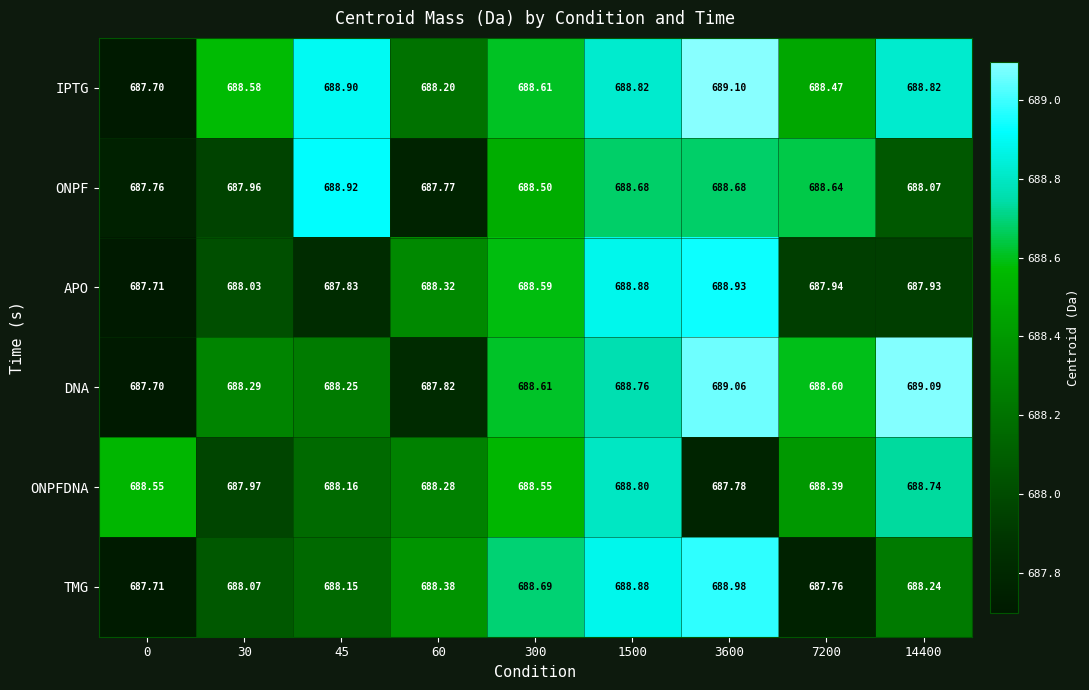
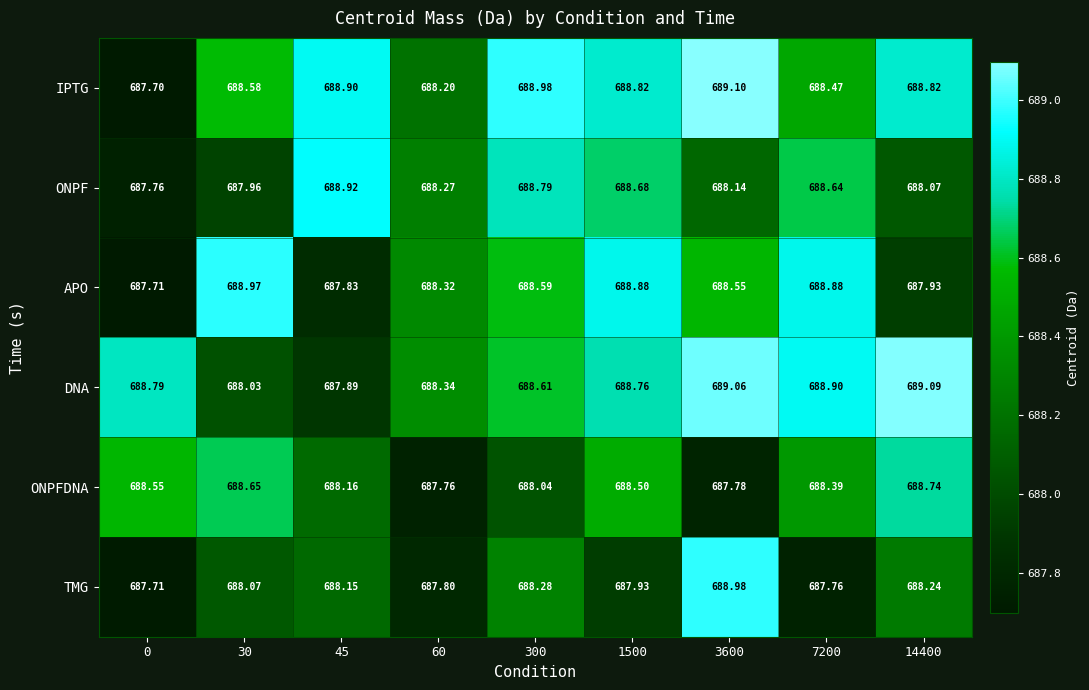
  {
    "IPTG": {
      "0": 687.70,
      "30": 688.58,
      "45": 688.90,
      "60": 688.20,
-     "300": 688.61,
+     "300": 688.98,
      "1500": 688.82,
      "3600": 689.10,
      "7200": 688.47,
      "14400": 688.82
    },
    "ONPF": {
      "0": 687.76,
      "30": 687.96,
      "45": 688.92,
-     "60": 687.77,
-     "300": 688.50,
+     "60": 688.27,
+     "300": 688.79,
      "1500": 688.68,
-     "3600": 688.68,
+     "3600": 688.14,
      "7200": 688.64,
      "14400": 688.07
    },
    "APO": {
      "0": 687.71,
-     "30": 688.03,
+     "30": 688.97,
      "45": 687.83,
      "60": 688.32,
      "300": 688.59,
      "1500": 688.88,
-     "3600": 688.93,
-     "7200": 687.94,
+     "3600": 688.55,
+     "7200": 688.88,
      "14400": 687.93
    },
    "DNA": {
-     "0": 687.70,
-     "30": 688.29,
-     "45": 688.25,
-     "60": 687.82,
+     "0": 688.79,
+     "30": 688.03,
+     "45": 687.89,
+     "60": 688.34,
      "300": 688.61,
      "1500": 688.76,
      "3600": 689.06,
-     "7200": 688.60,
+     "7200": 688.90,
      "14400": 689.09
    },
    "ONPFDNA": {
      "0": 688.55,
-     "30": 687.97,
+     "30": 688.65,
      "45": 688.16,
-     "60": 688.28,
-     "300": 688.55,
-     "1500": 688.80,
+     "60": 687.76,
+     "300": 688.04,
+     "1500": 688.50,
      "3600": 687.78,
      "7200": 688.39,
      "14400": 688.74
    },
    "TMG": {
      "0": 687.71,
      "30": 688.07,
      "45": 688.15,
-     "60": 688.38,
-     "300": 688.69,
-     "1500": 688.88,
+     "60": 687.80,
+     "300": 688.28,
+     "1500": 687.93,
      "3600": 688.98,
      "7200": 687.76,
      "14400": 688.24
    }
  }
